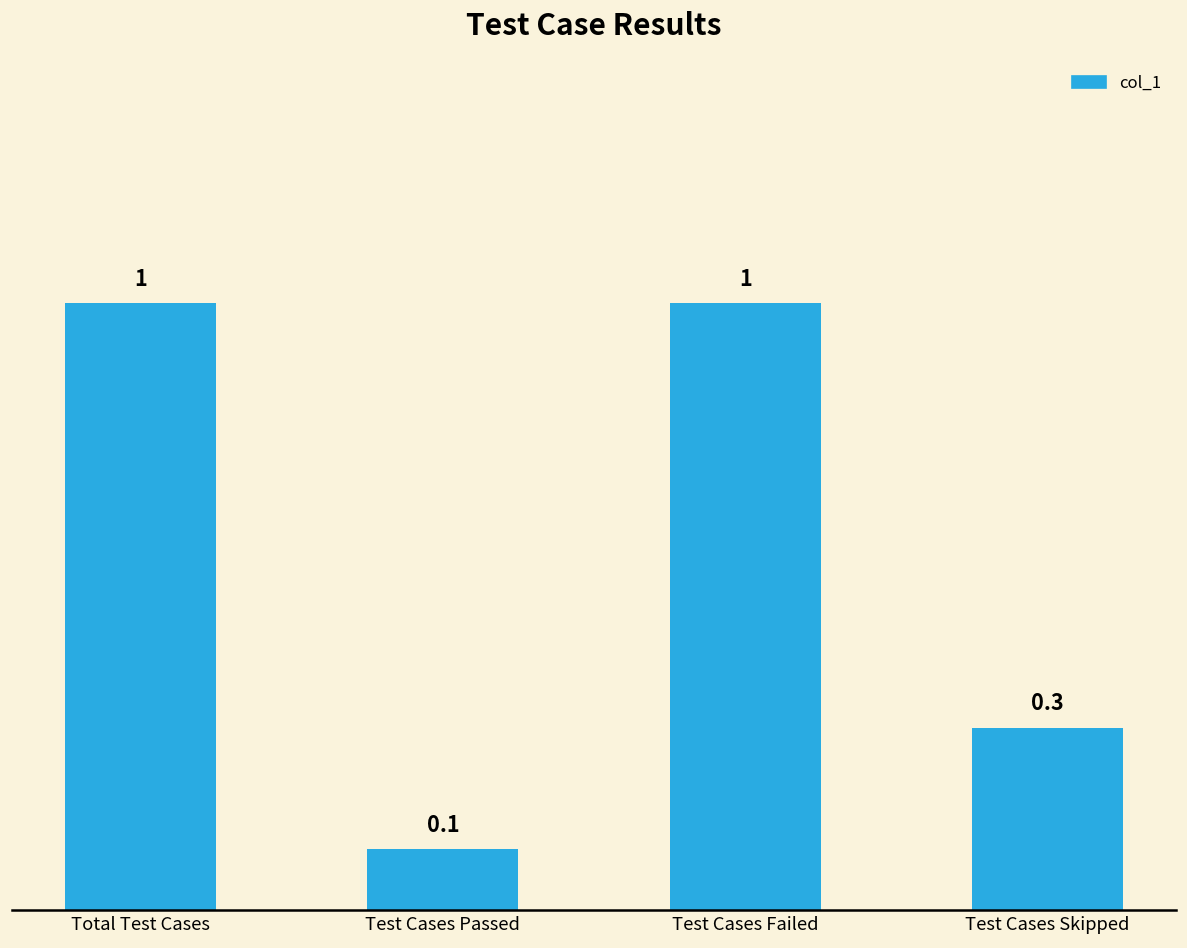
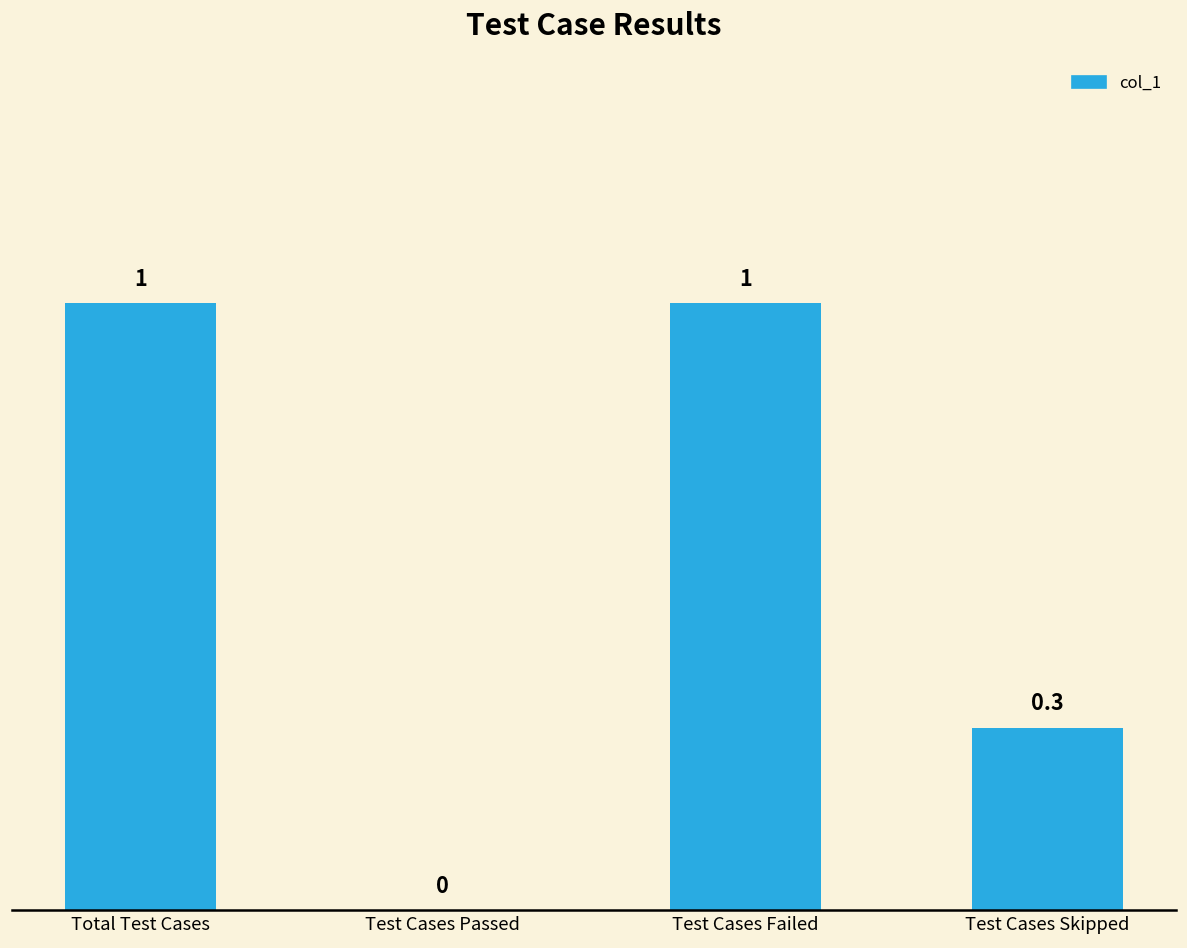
  {
    "Total Test Cases": 1,
-   "Test Cases Passed": 0.1,
+   "Test Cases Passed": 0,
    "Test Cases Failed": 1,
    "Test Cases Skipped": 0.3
  }
